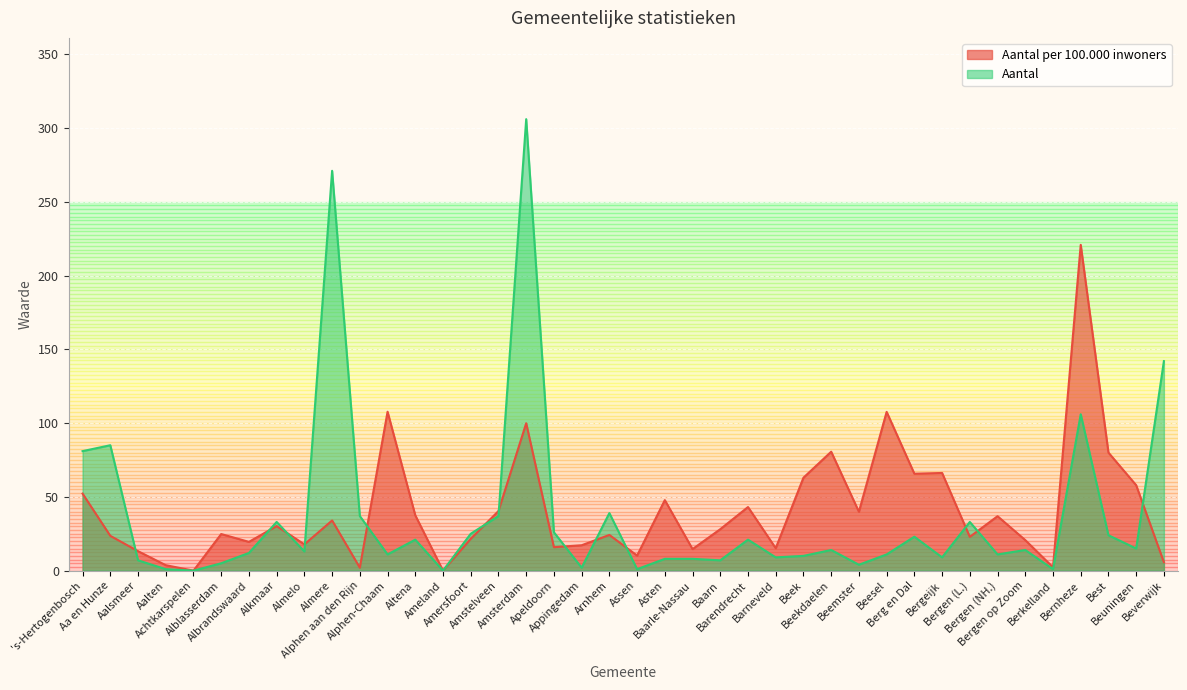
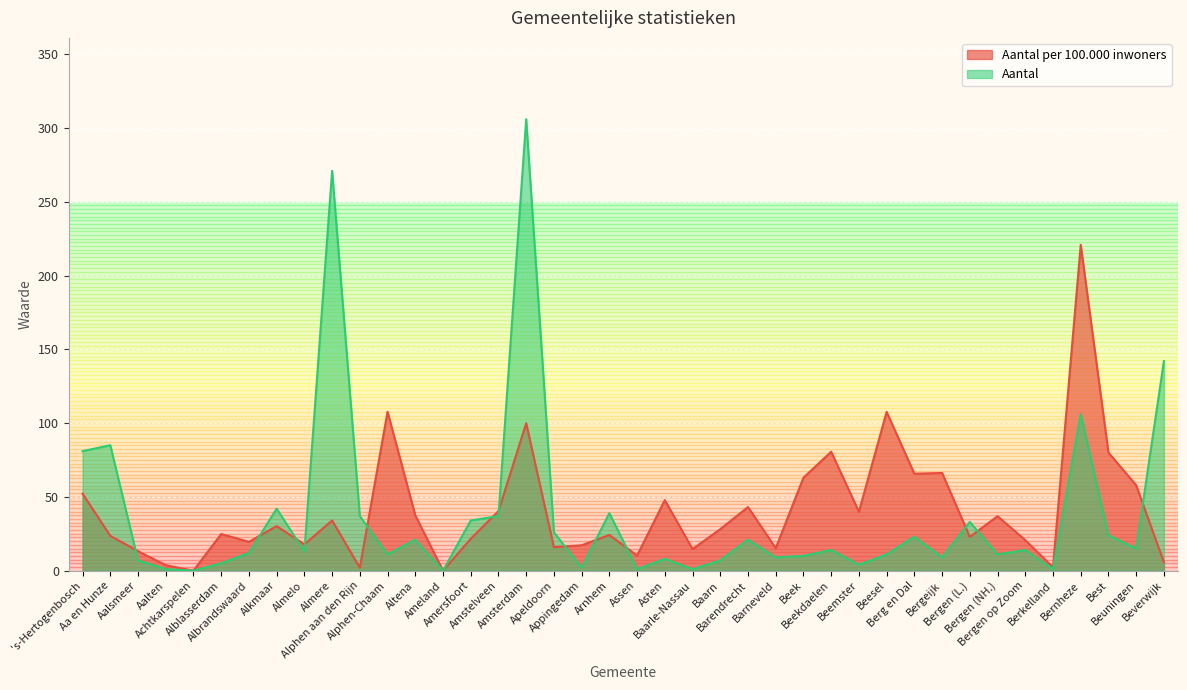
  {
    "Aantal per 100.000 inwoners": {
      "'s-Hertogenbosch": 52,
      "Aa en Hunze": 24,
      "Aalsmeer": 13,
      "Aalten": 4,
      "Alblasserdam": 25,
      "Albrandswaard": 20,
      "Alkmaar": 30,
      "Almelo": 18,
      "Almere": 34,
      "Alphen aan den Rijn": 2,
      "Alphen-Chaam": 108,
      "Altena": 38,
      "Amersfoort": 22,
      "Amstelveen": 40,
      "Amsterdam": 100,
      "Apeldoorn": 16,
      "Appingedam": 17,
      "Arnhem": 24,
      "Assen": 10,
      "Asten": 48,
      "Baarle-Nassau": 15,
      "Baarn": 28,
      "Barendrecht": 43,
      "Barneveld": 15,
      "Beek": 63,
      "Beekdaelen": 81,
      "Beemster": 40,
      "Beesel": 108,
      "Berg en Dal": 66,
      "Bergeijk": 66,
      "Bergen (L.)": 23,
      "Bergen (NH.)": 37,
      "Bergen op Zoom": 21,
      "Bernheze": 221,
      "Best": 80,
      "Beuningen": 58,
      "Beverwijk": 6
    },
    "Aantal": {
      "'s-Hertogenbosch": 81,
      "Aa en Hunze": 85,
      "Aalsmeer": 7,
      "Aalten": 1,
      "Alblasserdam": 5,
      "Albrandswaard": 12,
-     "Alkmaar": 33,
+     "Alkmaar": 42,
      "Almelo": 13,
      "Almere": 271,
      "Alphen aan den Rijn": 37,
      "Alphen-Chaam": 11,
      "Altena": 21,
-     "Amersfoort": 25,
+     "Amersfoort": 34,
      "Amstelveen": 37,
      "Amsterdam": 306,
      "Apeldoorn": 26,
      "Appingedam": 2,
      "Arnhem": 39,
      "Assen": 1,
      "Asten": 8,
-     "Baarle-Nassau": 8,
+     "Baarle-Nassau": 1,
      "Baarn": 7,
      "Barendrecht": 21,
      "Barneveld": 9,
      "Beek": 10,
      "Beekdaelen": 14,
      "Beemster": 4,
      "Beesel": 11,
      "Berg en Dal": 23,
      "Bergeijk": 9,
      "Bergen (L.)": 33,
      "Bergen (NH.)": 11,
      "Bergen op Zoom": 14,
      "Bernheze": 106,
      "Best": 24,
      "Beuningen": 15,
      "Beverwijk": 142
    }
  }
